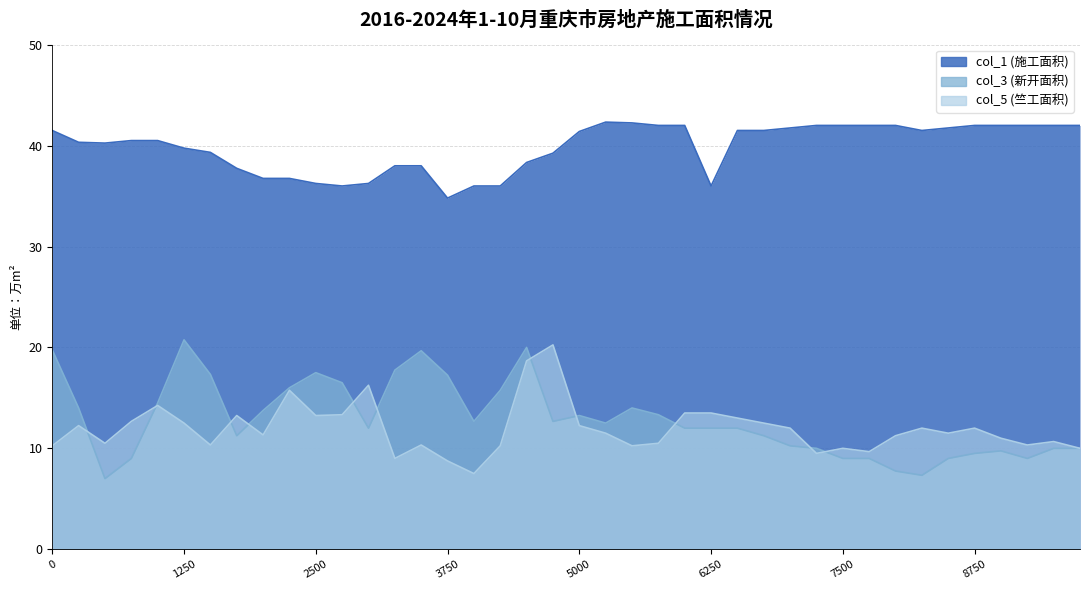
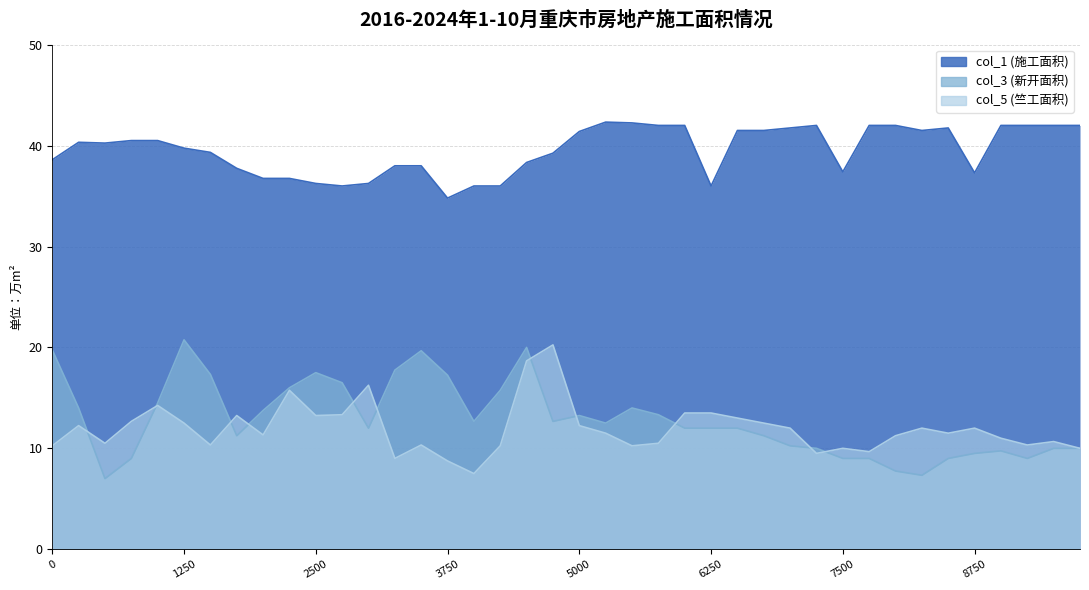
  {
    "col_1 (施工面积)": {
-     "0": 41.5,
+     "0": 38.6,
      "1250": 39.8,
      "2500": 36.3,
      "3750": 34.8,
      "5000": 41.4,
      "6250": 36.0,
-     "7500": 42.0,
-     "8750": 42.0
+     "7500": 37.4,
+     "8750": 37.3
    }
  }
